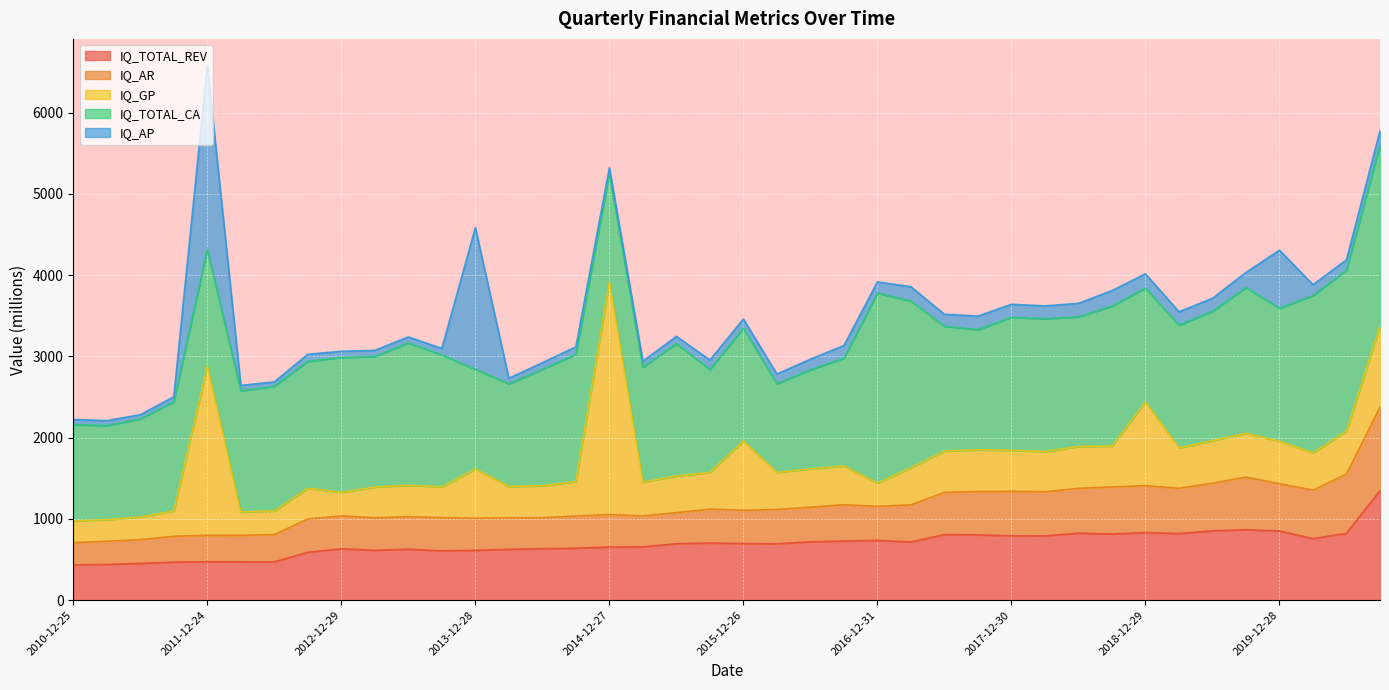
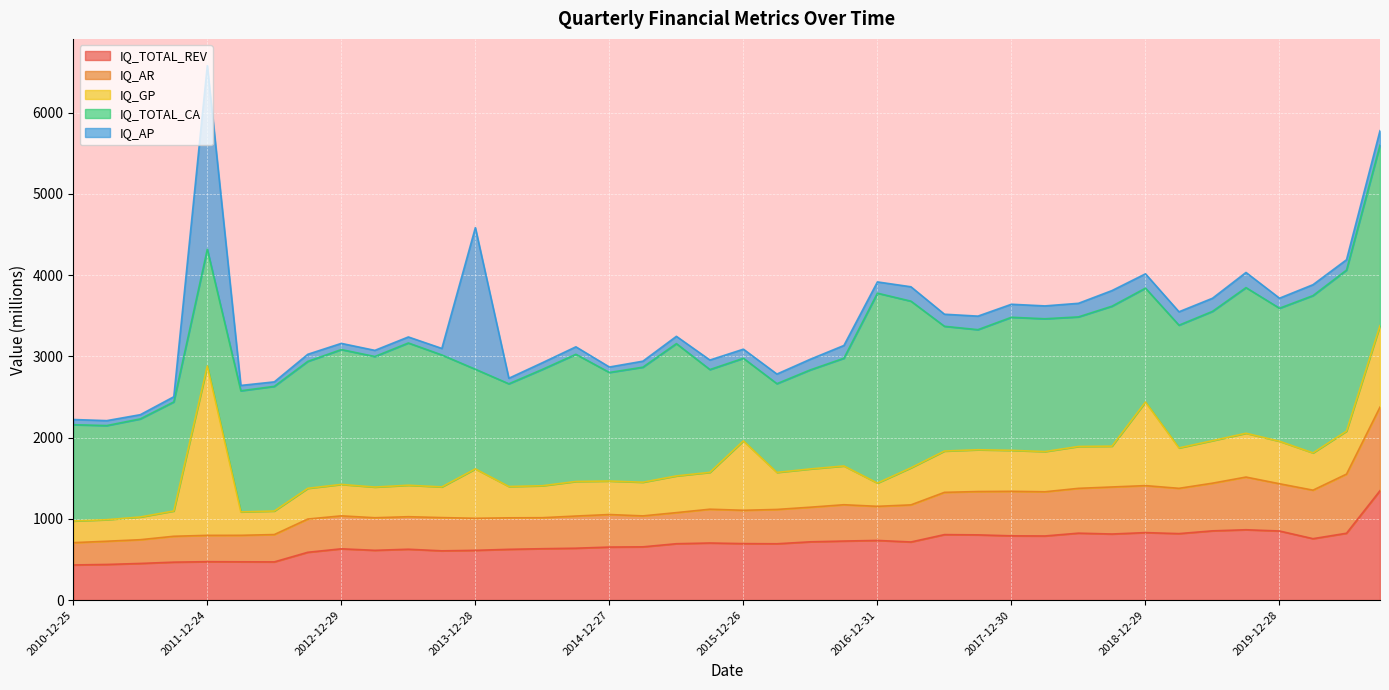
  {
    "IQ_GP": {
      "2010-12-25": 300,
      "2011-12-24": 2100,
-     "2012-12-29": 300,
+     "2012-12-29": 400,
      "2013-12-28": 600,
-     "2014-12-27": 2900,
+     "2014-12-27": 400,
      "2015-12-26": 900,
      "2016-12-31": 300,
      "2017-12-30": 500,
      "2018-12-29": 1000,
      "2019-12-28": 500
    },
    "IQ_TOTAL_CA": {
      "2010-12-25": 1200,
      "2011-12-24": 1400,
      "2012-12-29": 1700,
      "2013-12-28": 1200,
      "2014-12-27": 1300,
-     "2015-12-26": 1400,
+     "2015-12-26": 1000,
      "2016-12-31": 2300,
      "2017-12-30": 1600,
      "2018-12-29": 1400,
      "2019-12-28": 1600
    },
    "IQ_AP": {
      "2010-12-25": 100,
      "2012-12-29": 100,
      "2013-12-28": 1700,
      "2014-12-27": 100,
      "2015-12-26": 100,
      "2016-12-31": 100,
      "2017-12-30": 200,
      "2018-12-29": 200,
-     "2019-12-28": 700
+     "2019-12-28": 100
    }
  }
